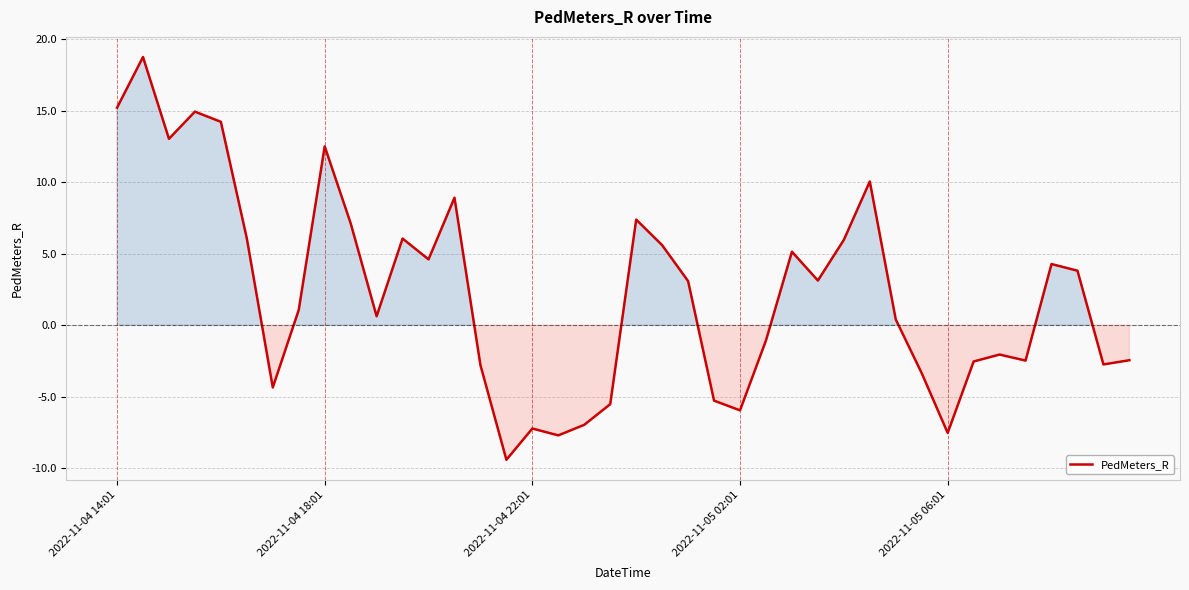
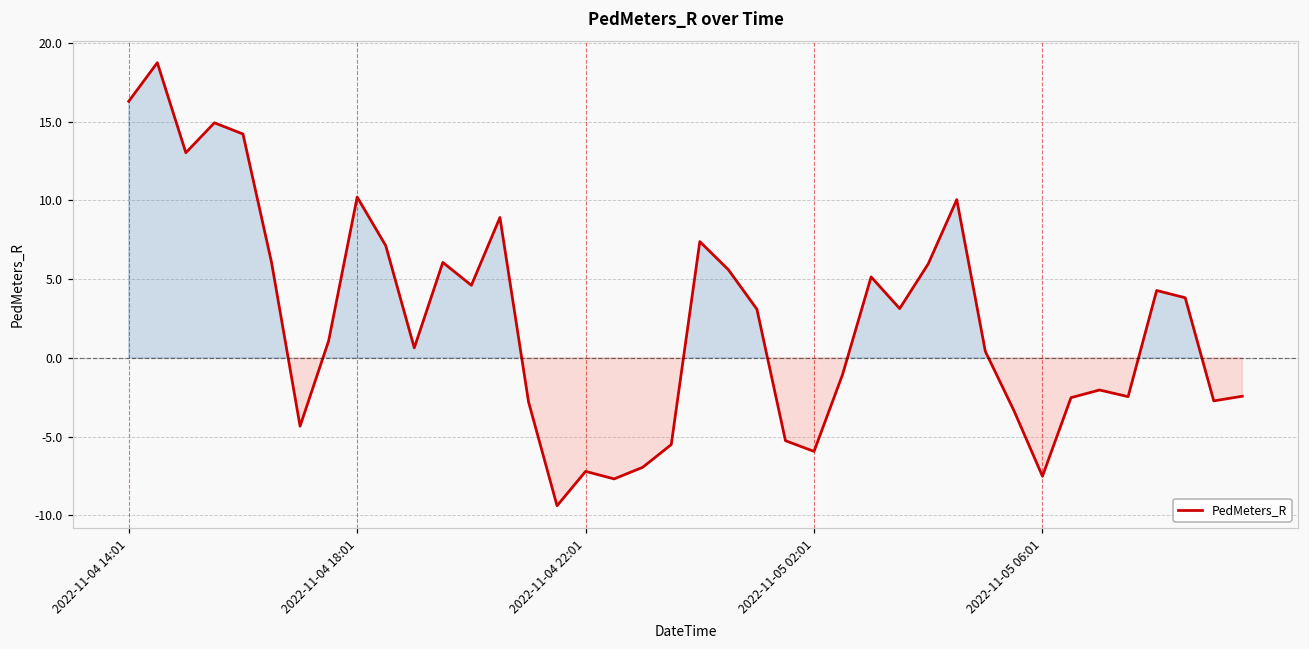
  {
-   "2022-11-04 14:01": 15.2,
-   "2022-11-04 18:01": 12.5,
+   "2022-11-04 14:01": 16.3,
+   "2022-11-04 18:01": 10.2,
    "2022-11-04 22:01": -7.2,
    "2022-11-05 02:01": -5.9,
    "2022-11-05 06:01": -7.5
  }
